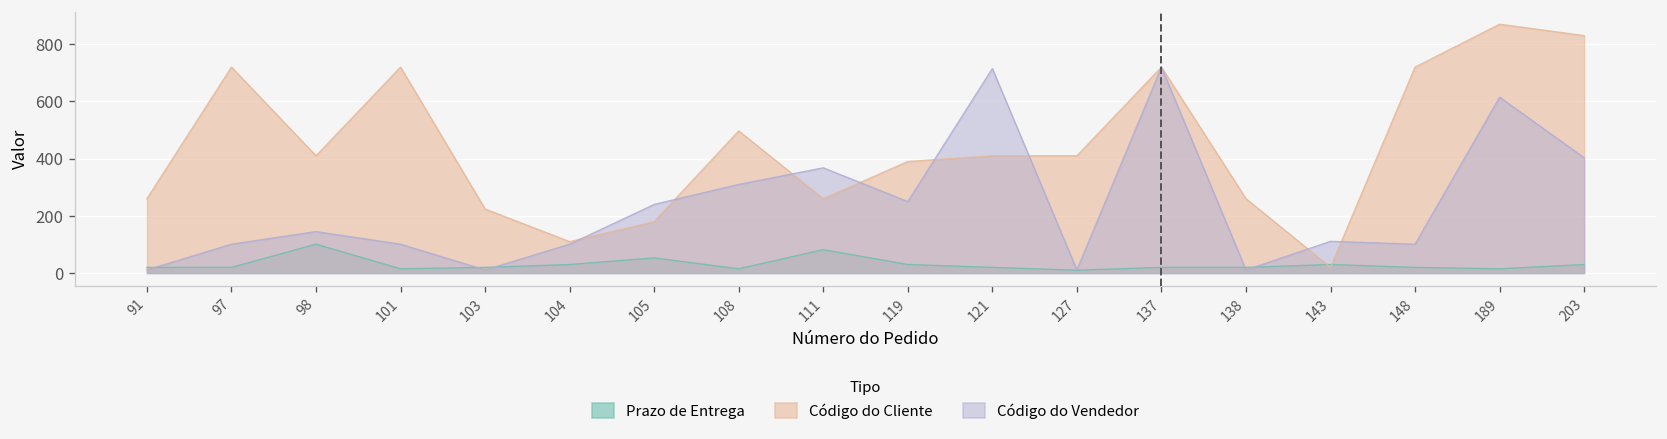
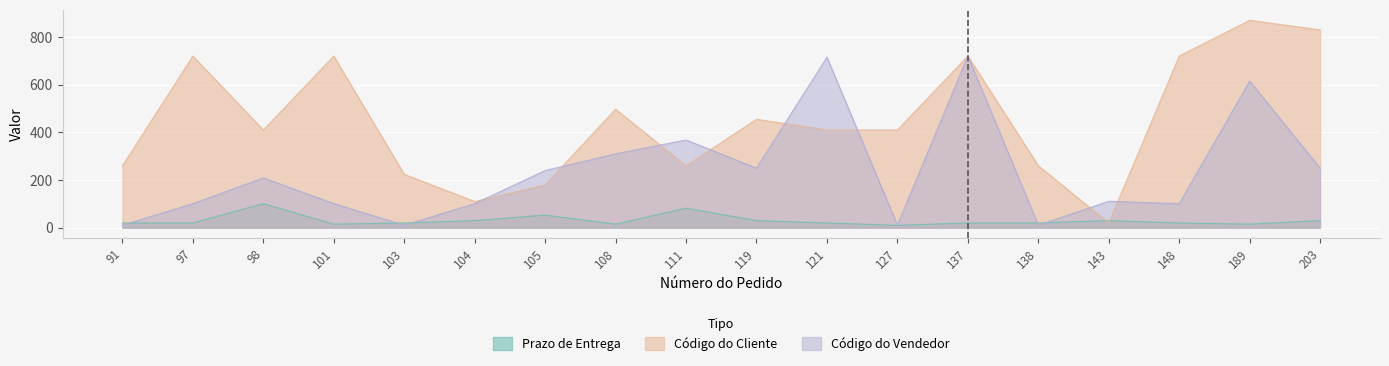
  {
    "Prazo de Entrega": {
      "97": 20,
      "98": 100,
      "101": 20,
      "104": 30,
      "105": 50,
      "108": 20,
      "111": 80,
      "119": 30,
      "121": 20,
      "137": 20,
      "148": 20,
      "189": 20,
      "203": 30
    },
    "Código do Cliente": {
      "91": 260,
      "97": 720,
      "98": 410,
      "101": 720,
      "103": 220,
      "105": 180,
      "108": 500,
      "111": 260,
-     "119": 390,
+     "119": 460,
      "121": 410,
      "127": 410,
      "138": 260,
      "148": 720,
      "189": 870,
      "203": 830
    },
    "Código do Vendedor": {
      "97": 100,
-     "98": 150,
+     "98": 210,
      "101": 100,
      "105": 240,
      "108": 310,
      "111": 370,
      "119": 250,
      "121": 720,
      "143": 110,
      "148": 100,
      "189": 620,
-     "203": 400
+     "203": 250
    }
  }
